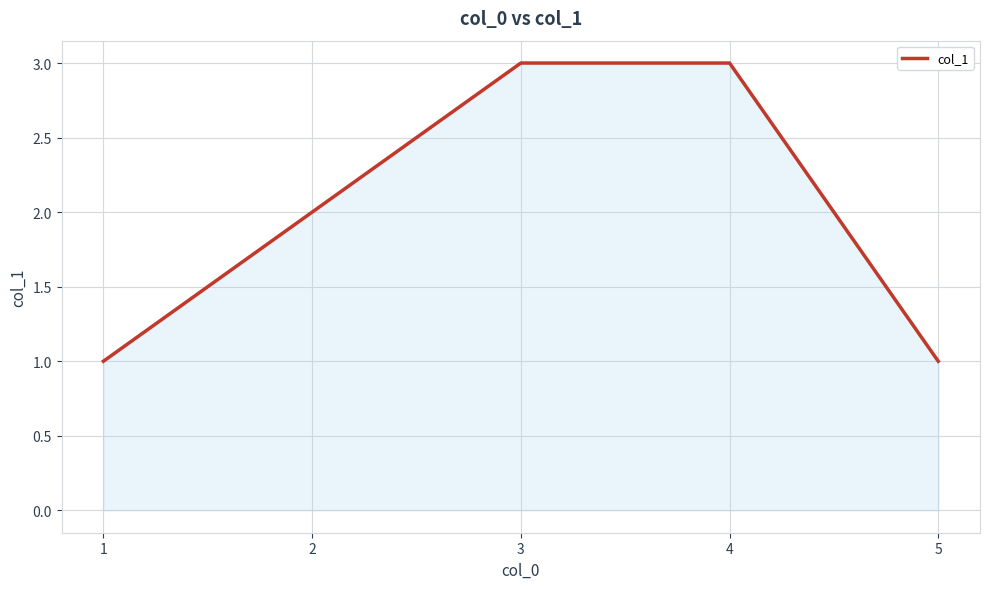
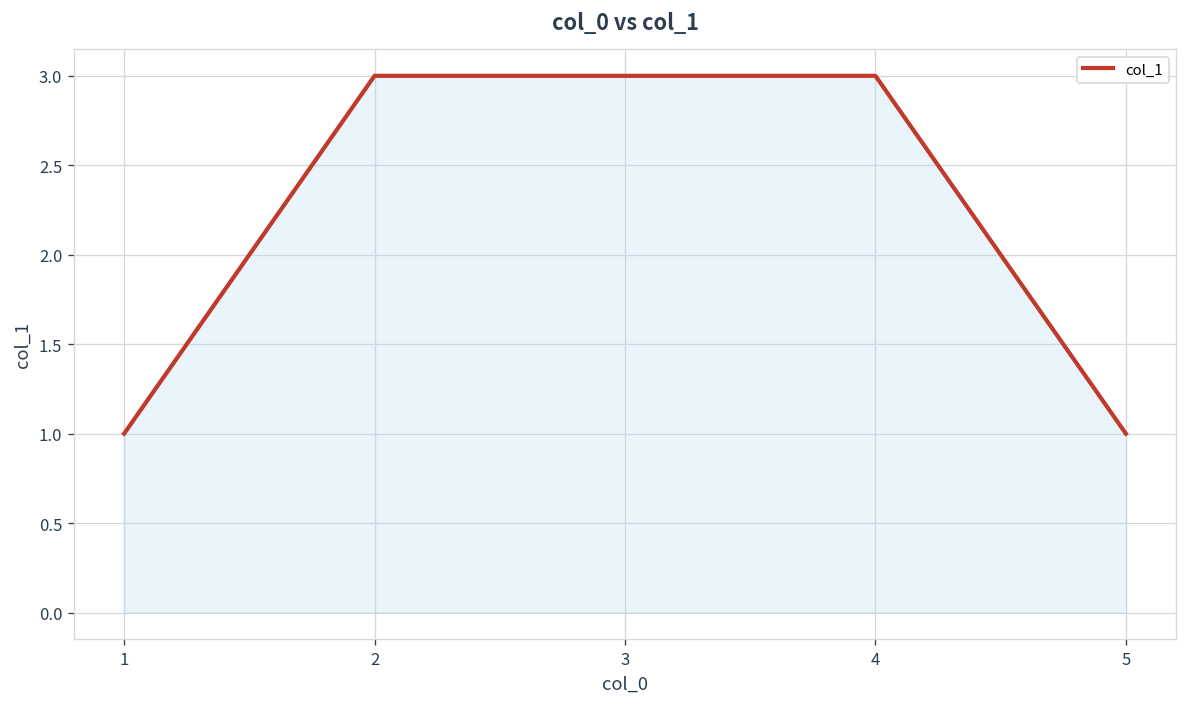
  {
    "1": 1,
-   "2": 2,
+   "2": 3,
    "3": 3,
    "4": 3,
    "5": 1
  }
